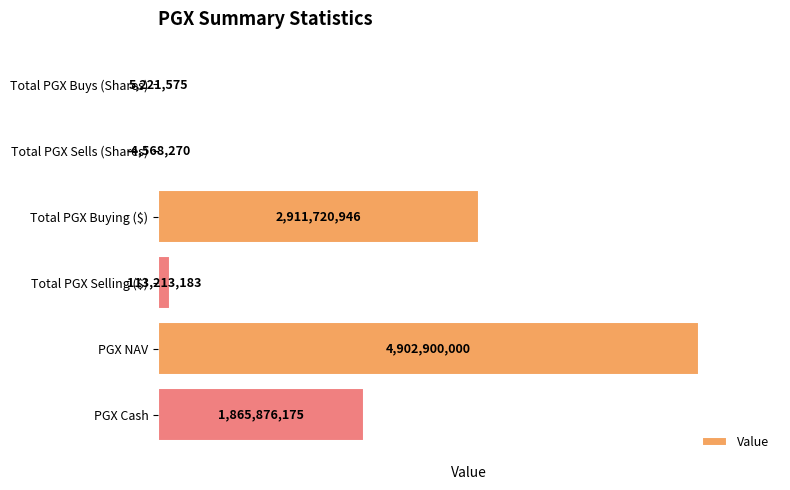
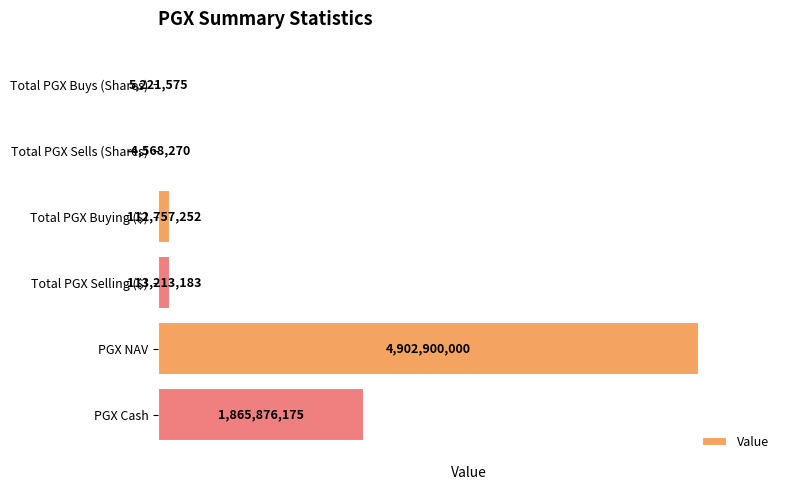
  {
    "Total PGX Buys (Shares)": "5,221,575",
-   "Total PGX Buying ($)": "2,911,720,946",
+   "Total PGX Buying ($)": "112,757,252",
    "Total PGX Selling ($)": "113,213,183",
    "PGX NAV": "4,902,900,000",
    "PGX Cash": "1,865,876,175"
  }
